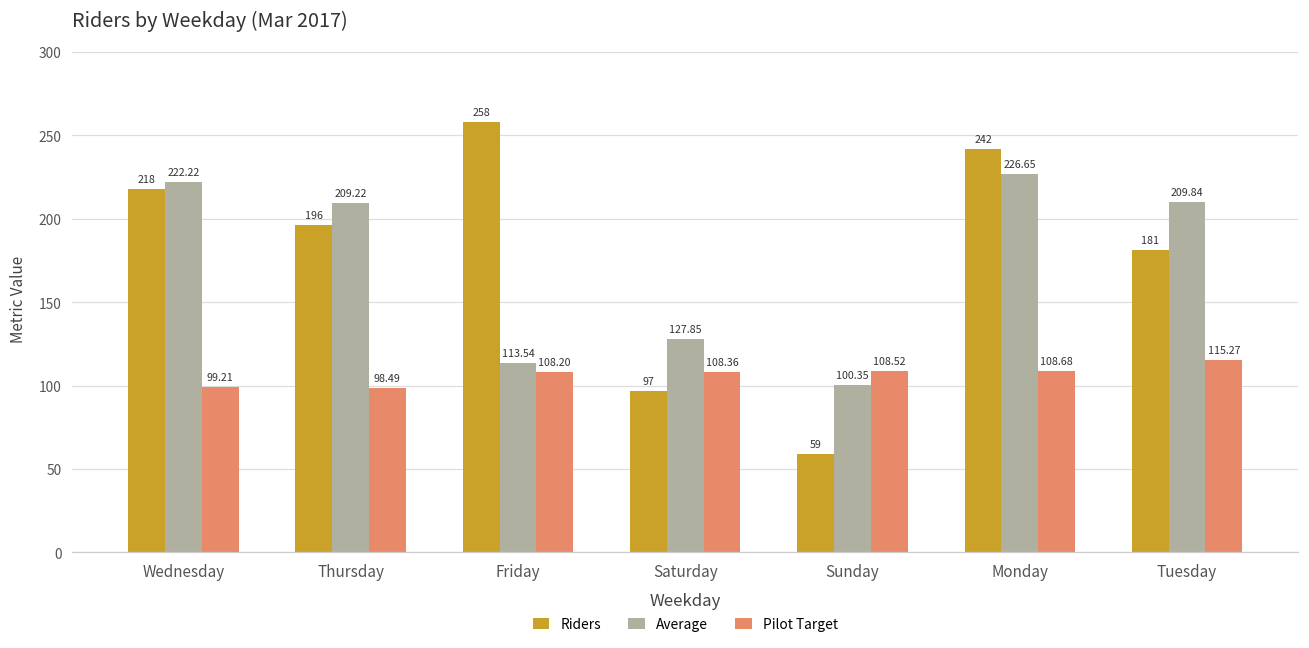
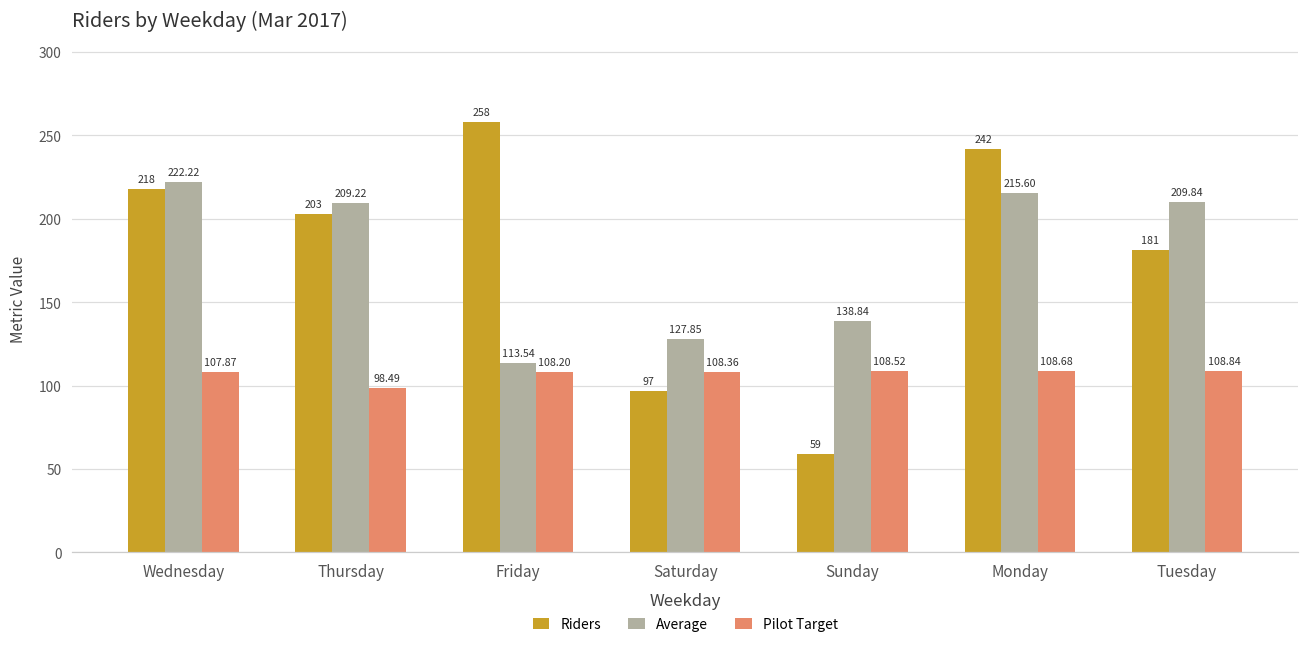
  {
    "Riders": {
      "Wednesday": 218,
-     "Thursday": 196,
+     "Thursday": 203,
      "Friday": 258,
      "Saturday": 97,
      "Sunday": 59,
      "Monday": 242,
      "Tuesday": 181
    },
    "Average": {
      "Wednesday": 222.22,
      "Thursday": 209.22,
      "Friday": 113.54,
      "Saturday": 127.85,
-     "Sunday": 100.35,
-     "Monday": 226.65,
+     "Sunday": 138.84,
+     "Monday": 215.60,
      "Tuesday": 209.84
    },
    "Pilot Target": {
-     "Wednesday": 99.21,
+     "Wednesday": 107.87,
      "Thursday": 98.49,
      "Friday": 108.20,
      "Saturday": 108.36,
      "Sunday": 108.52,
      "Monday": 108.68,
-     "Tuesday": 115.27
+     "Tuesday": 108.84
    }
  }
